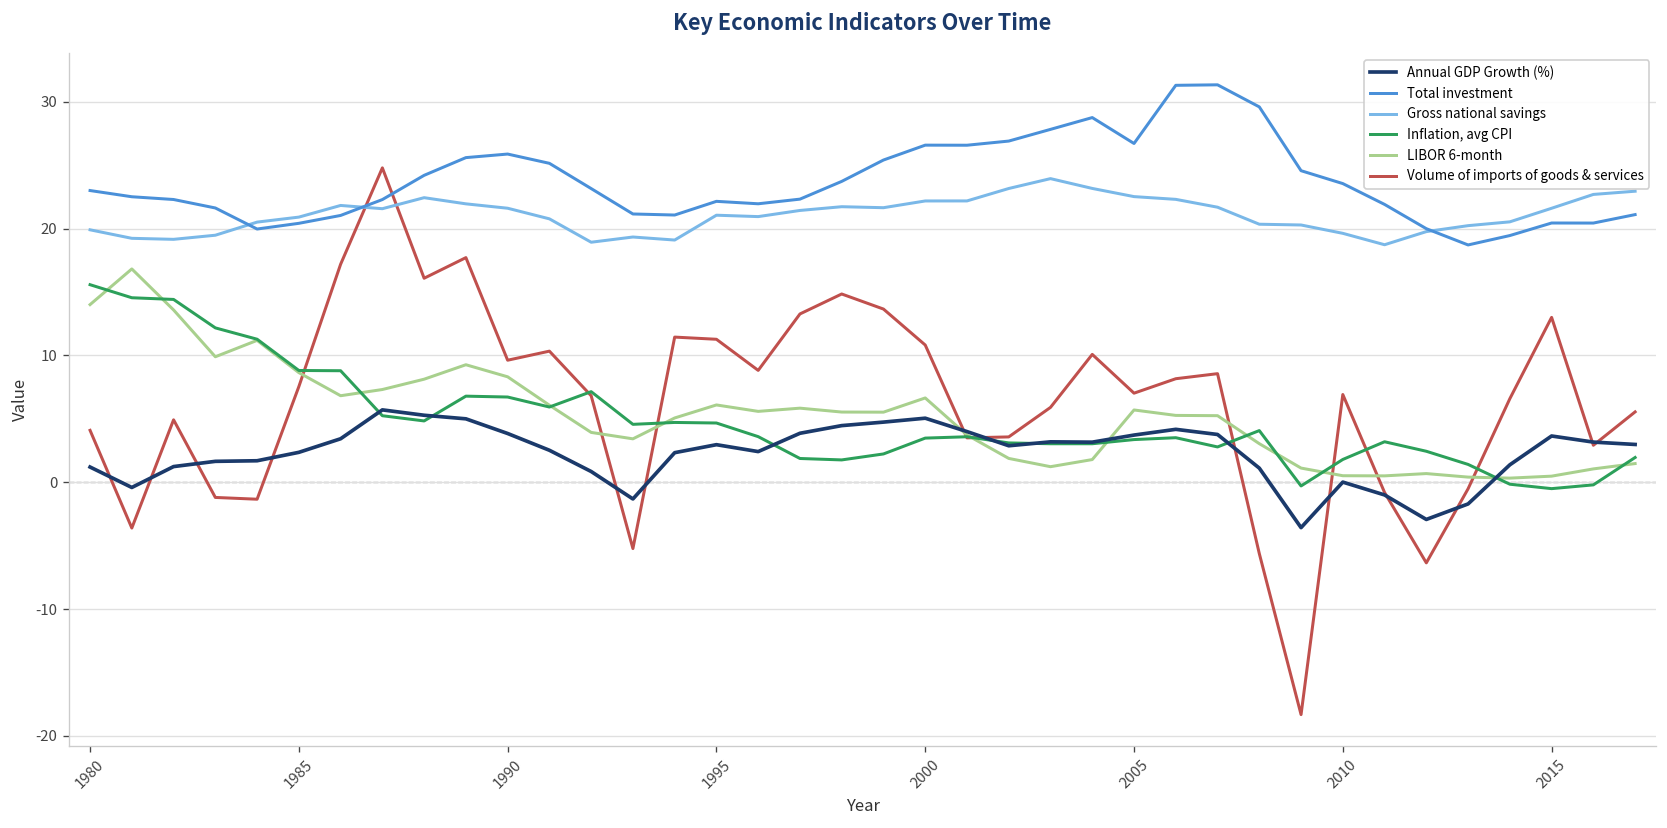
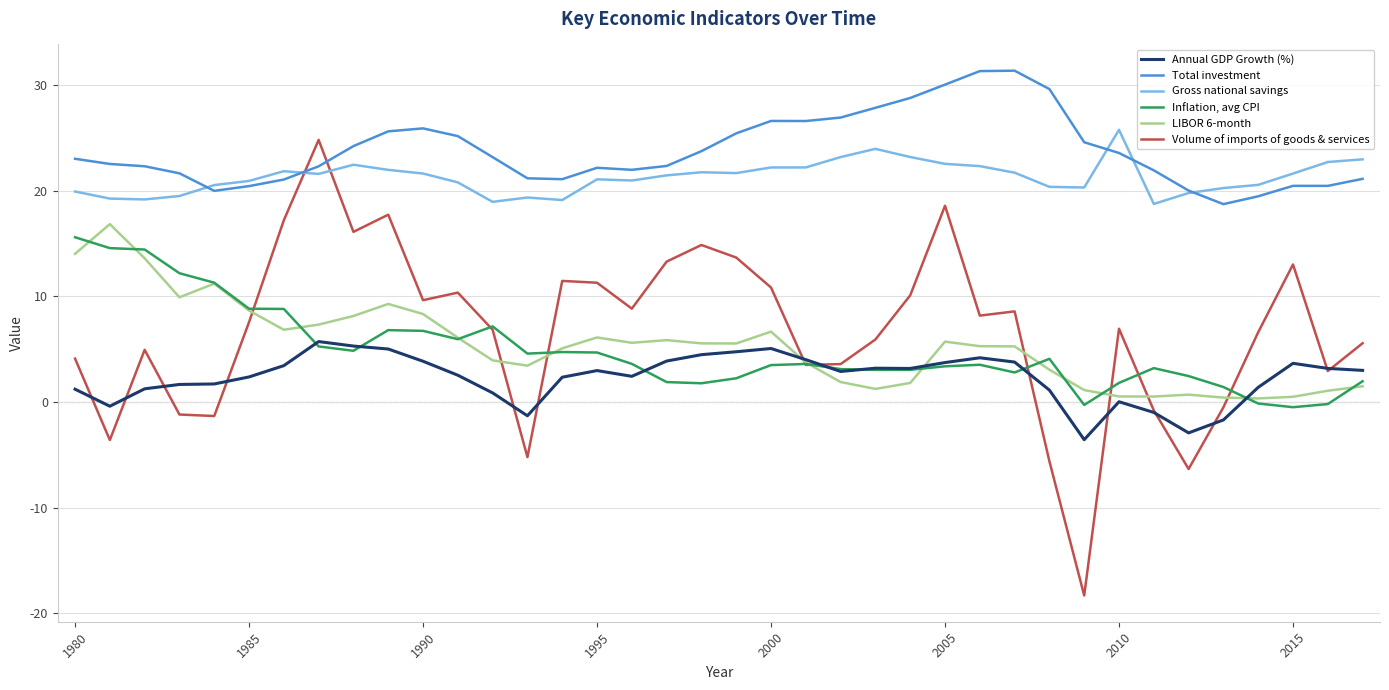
  {
    "Annual GDP Growth (%)": {
      "1980": 1.2,
      "1985": 2.4,
      "1990": 3.8,
      "1995": 3.0,
      "2000": 5.1,
      "2005": 3.7,
      "2010": 0.0,
      "2015": 3.7
    },
    "Total investment": {
      "1980": 23.0,
      "1985": 20.4,
      "1990": 25.9,
      "1995": 22.1,
      "2000": 26.6,
-     "2005": 26.7,
+     "2005": 30.0,
      "2010": 23.5,
      "2015": 20.4
    },
    "Gross national savings": {
      "1980": 19.9,
      "1985": 20.9,
      "1990": 21.6,
      "1995": 21.1,
      "2000": 22.2,
      "2005": 22.5,
-     "2010": 19.6,
+     "2010": 25.7,
      "2015": 21.6
    },
    "Inflation, avg CPI": {
      "1980": 15.6,
      "1990": 6.7,
      "1995": 4.7,
      "2000": 3.5,
      "2005": 3.4,
      "2010": 1.8,
      "2015": -0.5
    },
    "LIBOR 6-month": {
      "1980": 14.0,
      "1990": 8.3,
      "1995": 6.1,
      "2000": 6.6,
      "2005": 5.7,
      "2010": 0.5,
      "2015": 0.5
    },
    "Volume of imports of goods & services": {
      "1980": 4.1,
      "1985": 7.5,
      "1990": 9.6,
      "1995": 11.3,
      "2000": 10.8,
-     "2005": 7.0,
+     "2005": 18.6,
      "2010": 6.9,
      "2015": 13.0
    }
  }
